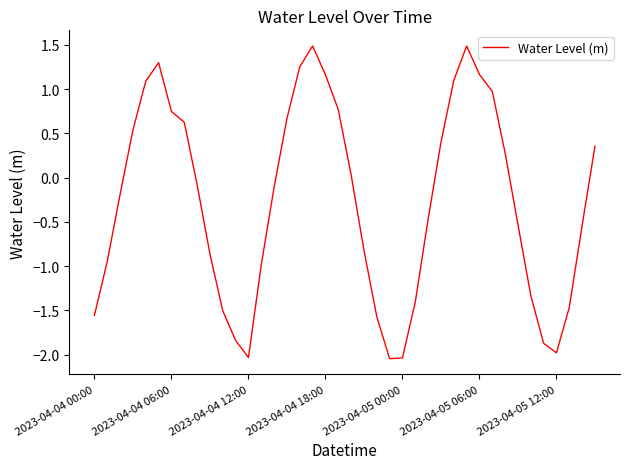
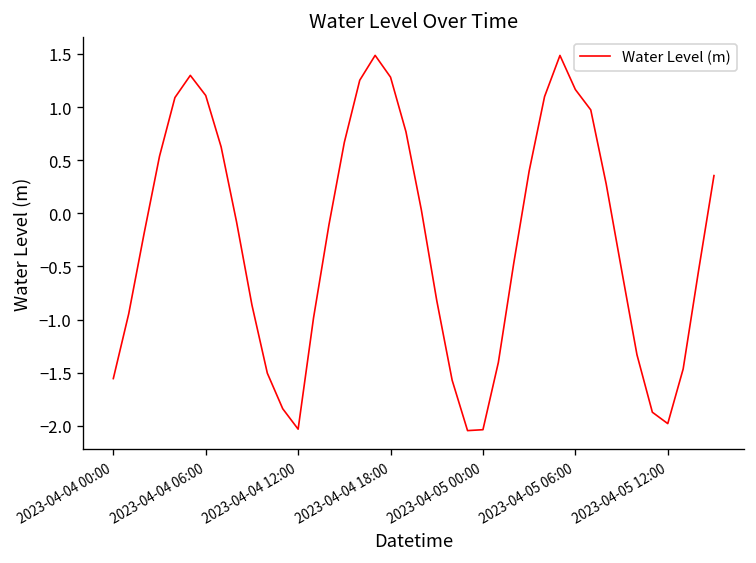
  {
    "2023-04-04 00:00": -1.6,
-   "2023-04-04 06:00": 0.7,
+   "2023-04-04 06:00": 1.1,
    "2023-04-04 12:00": -2.0,
-   "2023-04-04 18:00": 1.2,
+   "2023-04-04 18:00": 1.3,
    "2023-04-05 00:00": -2.0,
    "2023-04-05 06:00": 1.2,
    "2023-04-05 12:00": -2.0
  }
